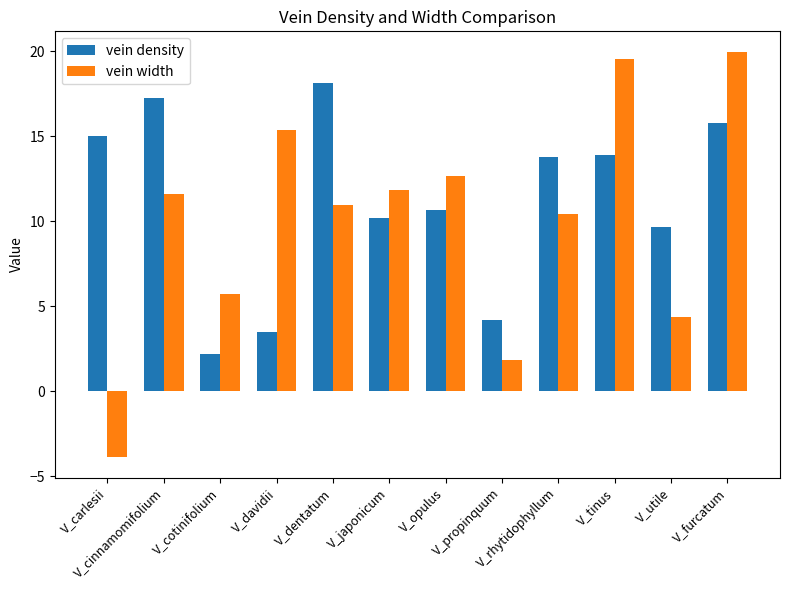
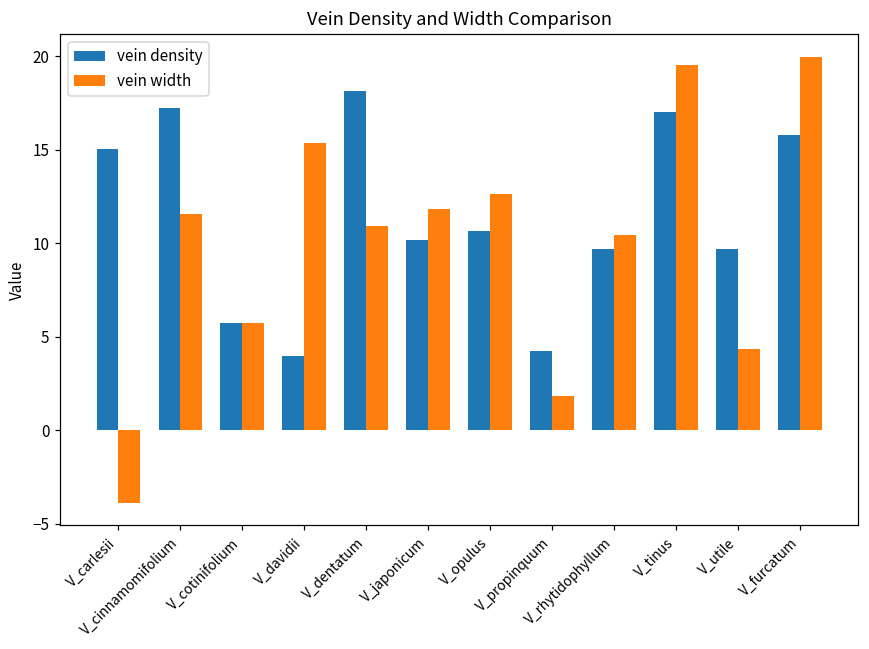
  {
    "vein density": {
      "V_carlesii": 15.0,
      "V_cinnamomifolium": 17.2,
-     "V_cotinifolium": 2.2,
-     "V_davidii": 3.5,
+     "V_cotinifolium": 5.8,
+     "V_davidii": 4.0,
      "V_dentatum": 18.1,
      "V_japonicum": 10.2,
      "V_opulus": 10.6,
      "V_propinquum": 4.2,
-     "V_rhytidophyllum": 13.8,
-     "V_tinus": 13.9,
+     "V_rhytidophyllum": 9.7,
+     "V_tinus": 17.0,
      "V_utile": 9.7,
      "V_furcatum": 15.8
    },
    "vein width": {
      "V_carlesii": -3.9,
      "V_cinnamomifolium": 11.6,
      "V_cotinifolium": 5.7,
      "V_davidii": 15.4,
      "V_dentatum": 10.9,
      "V_japonicum": 11.8,
      "V_opulus": 12.6,
      "V_propinquum": 1.8,
      "V_rhytidophyllum": 10.4,
      "V_tinus": 19.5,
      "V_utile": 4.4,
      "V_furcatum": 20.0
    }
  }
